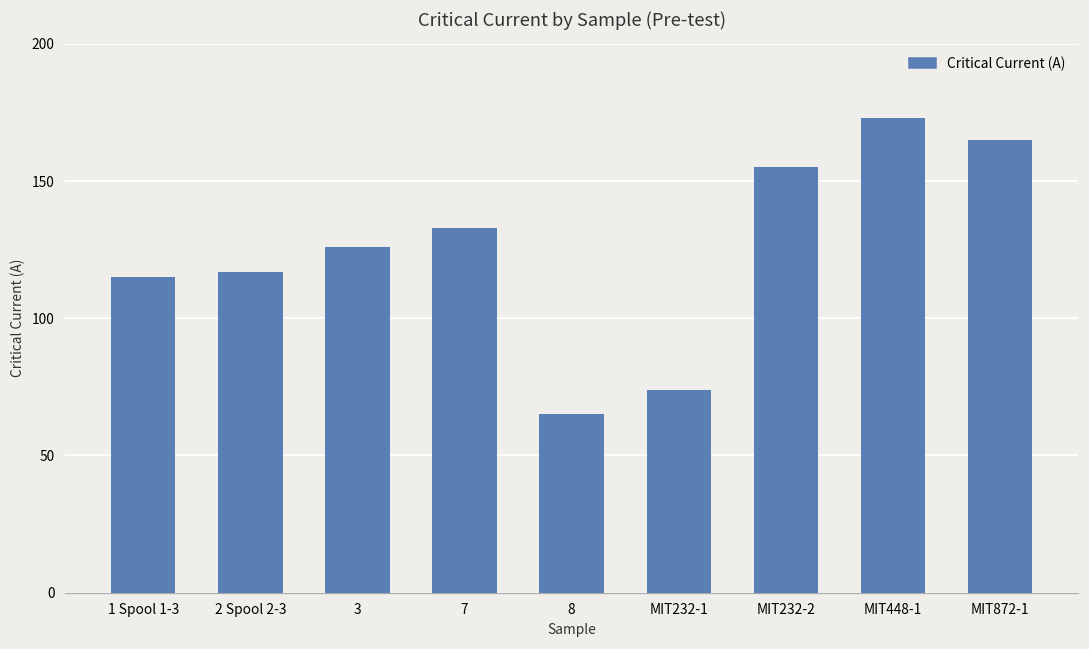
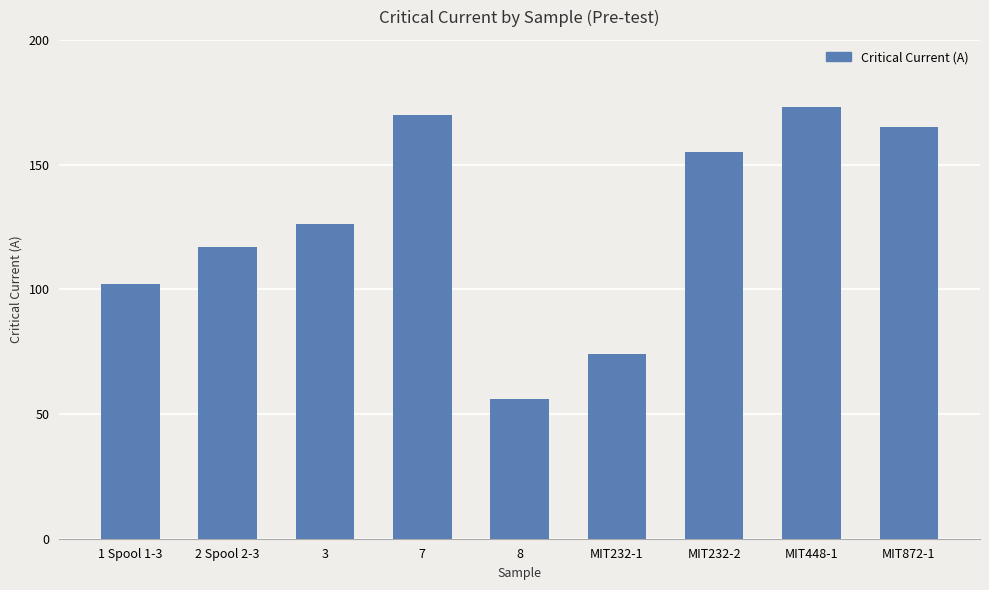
  {
-   "1 Spool 1-3": 115,
+   "1 Spool 1-3": 102,
    "2 Spool 2-3": 117,
    "3": 126,
-   "7": 133,
-   "8": 65,
+   "7": 170,
+   "8": 56,
    "MIT232-1": 74,
    "MIT232-2": 155,
    "MIT448-1": 173,
    "MIT872-1": 165
  }
